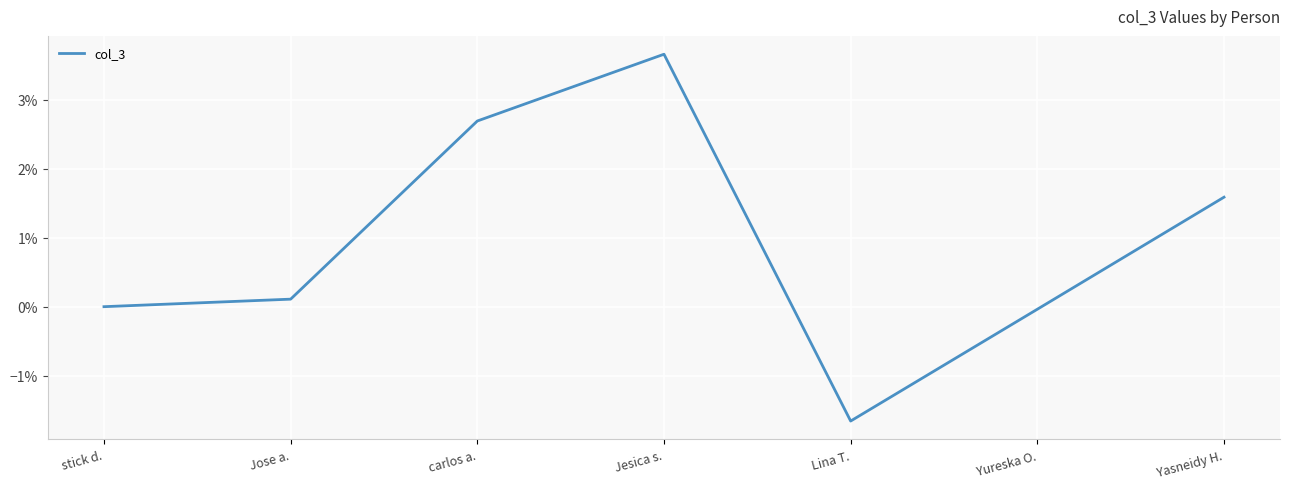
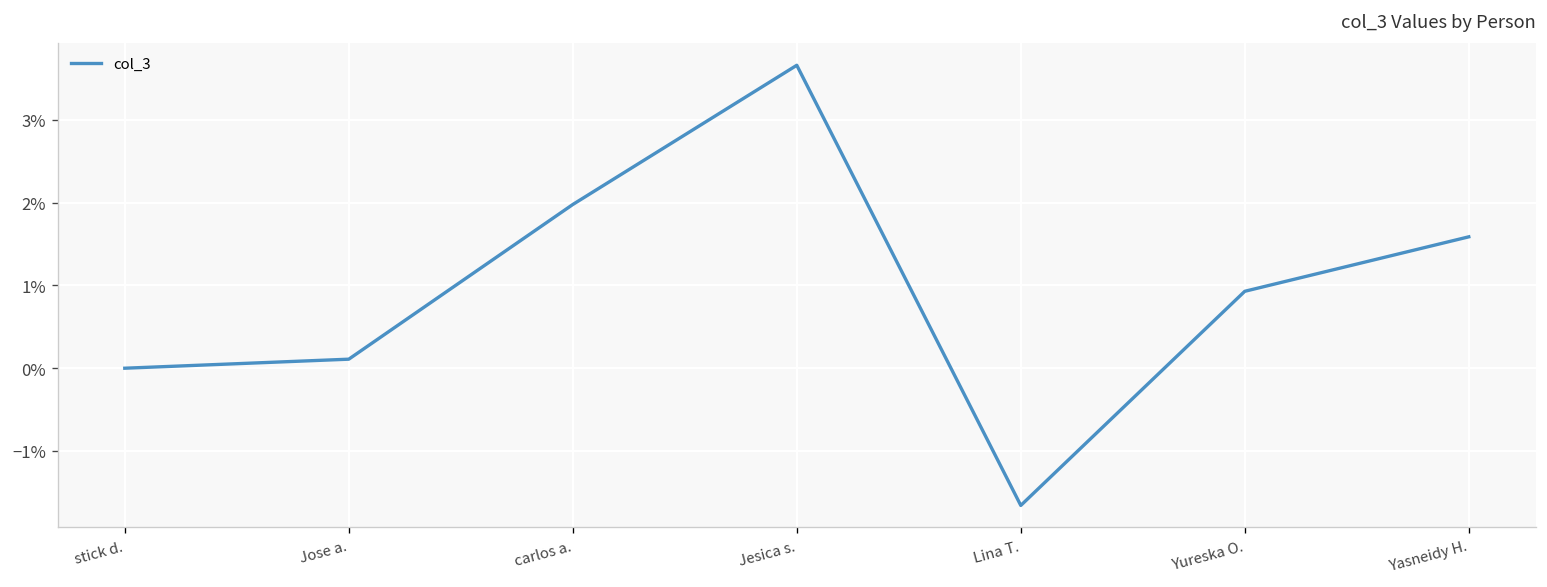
  {
    "stick d.": "0.0%",
    "Jose a.": "0.1%",
-   "carlos a.": "2.7%",
+   "carlos a.": "2.0%",
    "Jesica s.": "3.7%",
    "Lina T.": "-1.7%",
-   "Yureska O.": "0.0%",
+   "Yureska O.": "0.9%",
    "Yasneidy H.": "1.6%"
  }
